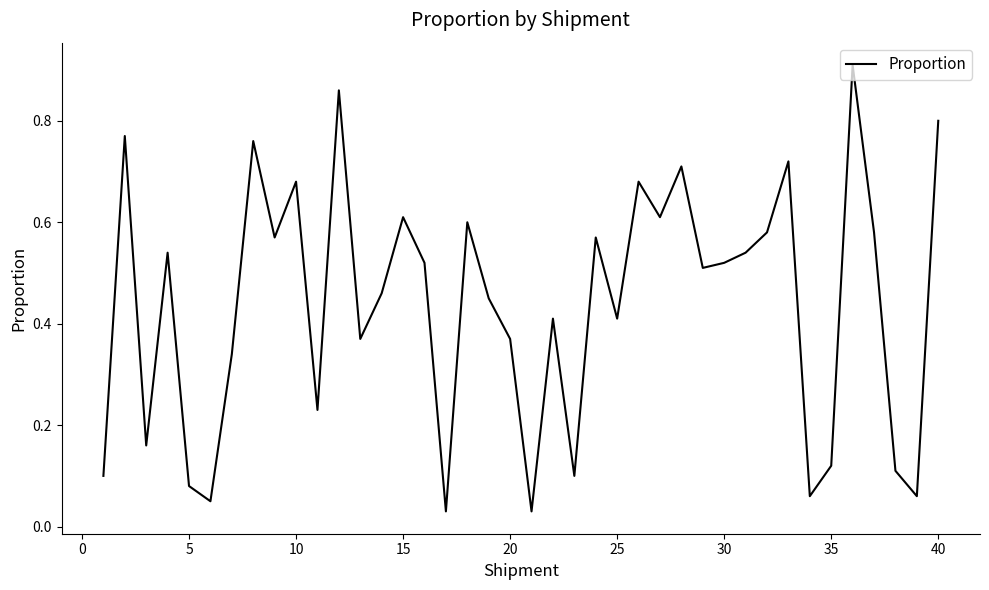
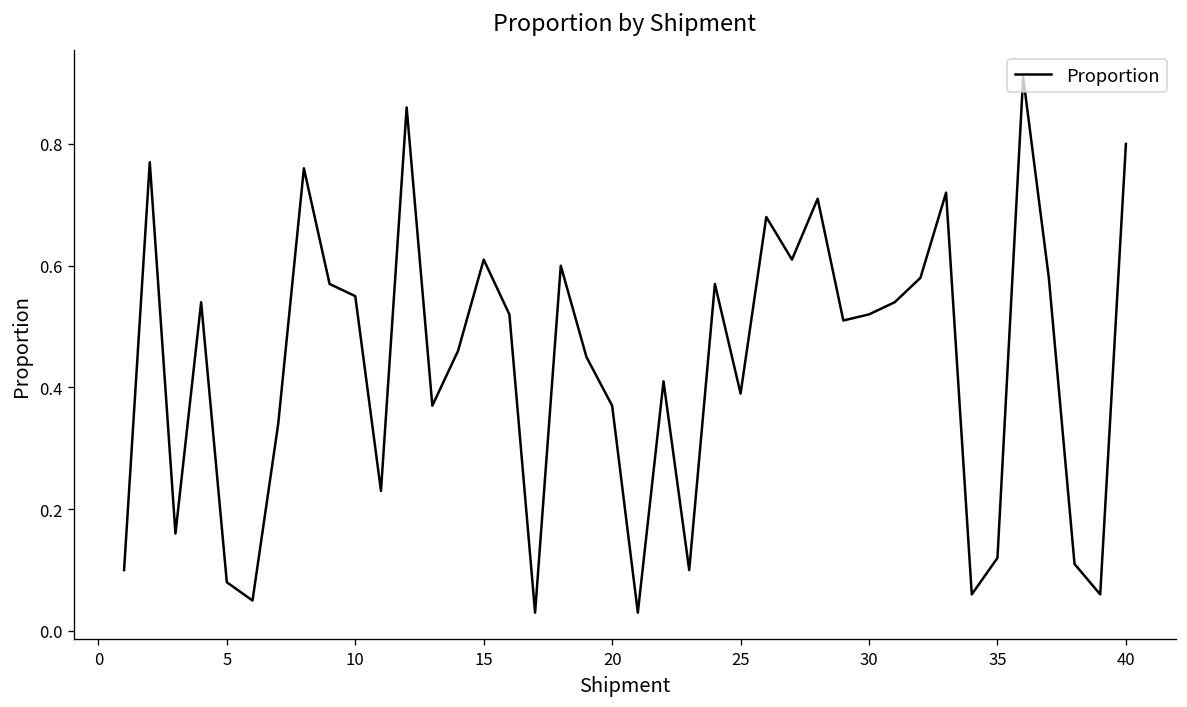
  {
    "5": 0.08,
-   "10": 0.68,
+   "10": 0.55,
    "15": 0.61,
    "20": 0.37,
-   "25": 0.41,
+   "25": 0.39,
    "30": 0.52,
    "35": 0.12,
    "40": 0.80
  }
